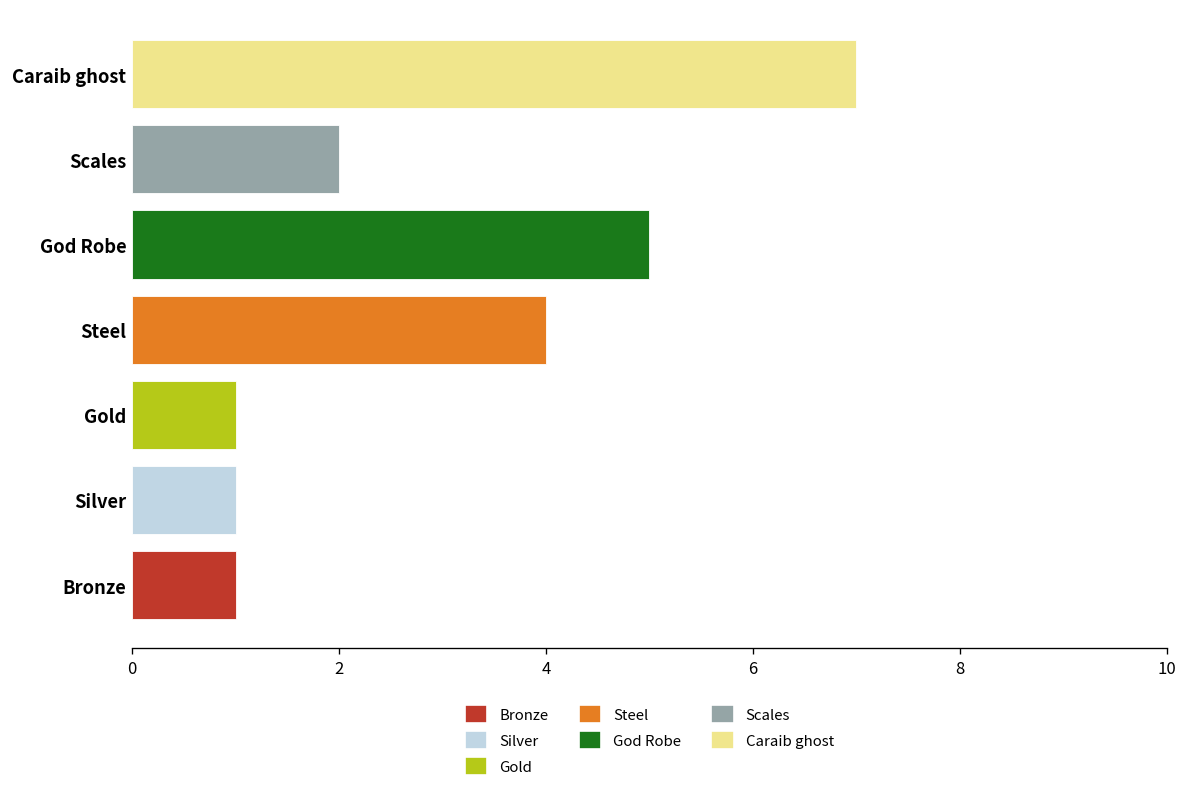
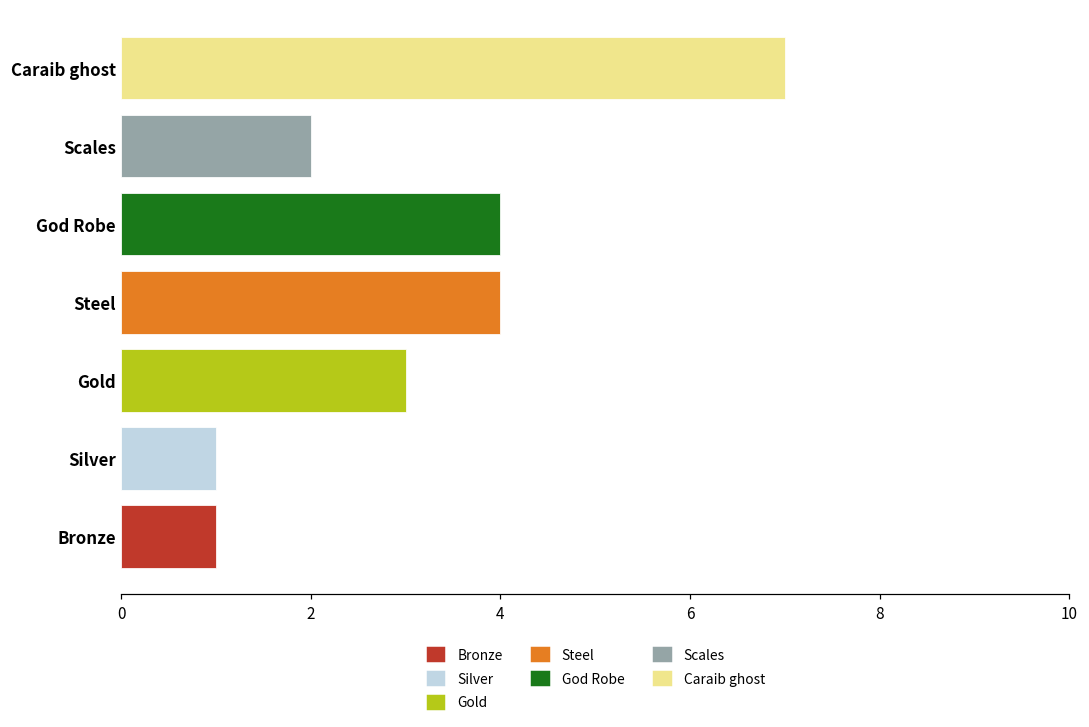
  {
    "Caraib ghost": 7,
    "Scales": 2,
-   "God Robe": 5,
+   "God Robe": 4,
    "Steel": 4,
-   "Gold": 1,
+   "Gold": 3,
    "Silver": 1,
    "Bronze": 1
  }
